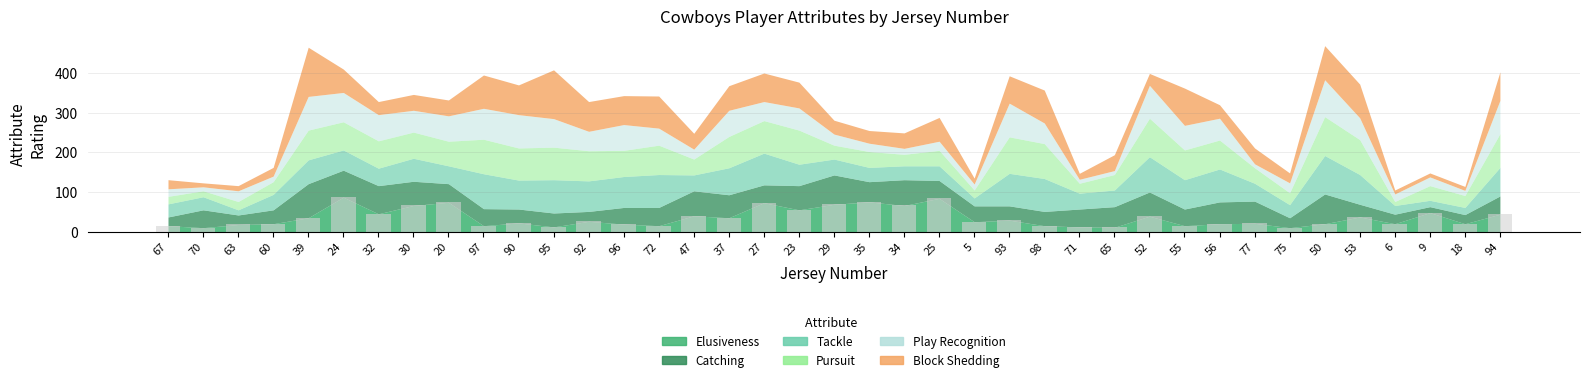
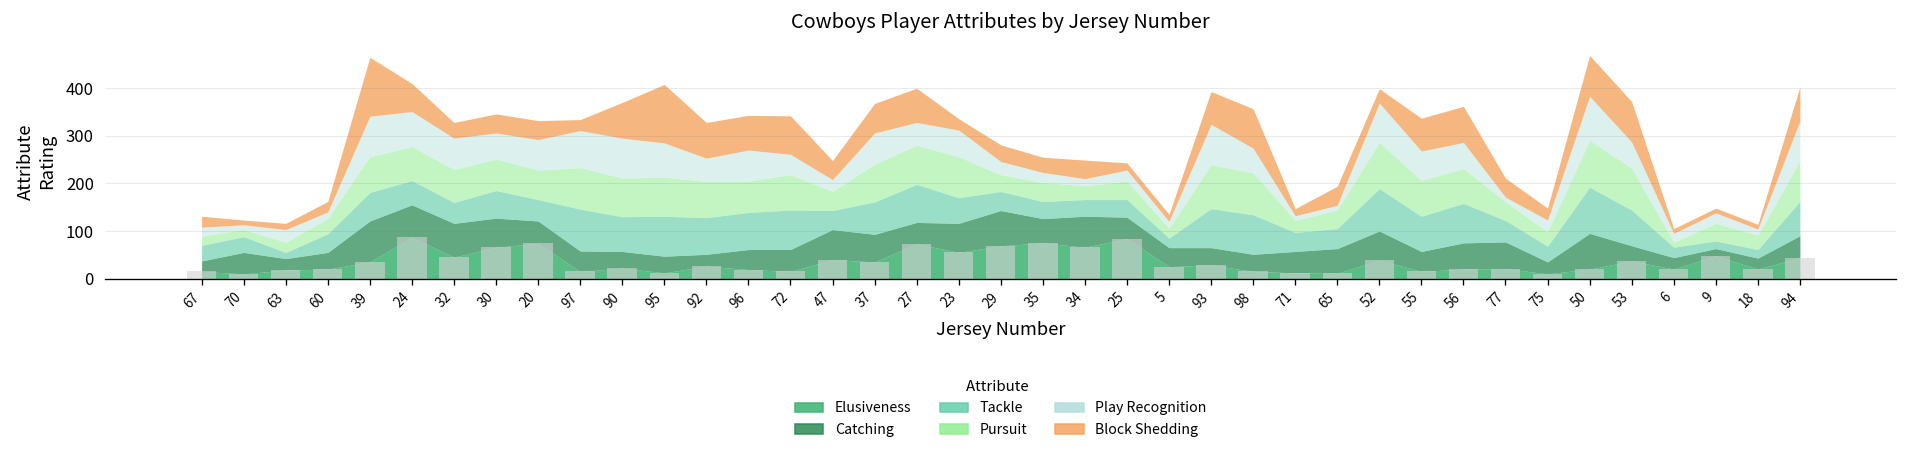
  {
    "Block Shedding": {
      "67": 20,
      "70": 10,
      "63": 10,
      "60": 20,
      "39": 120,
      "24": 60,
      "32": 30,
      "30": 40,
      "20": 40,
-     "97": 80,
+     "97": 20,
      "90": 80,
      "95": 120,
      "92": 80,
      "96": 70,
      "72": 80,
      "47": 40,
      "37": 60,
      "27": 70,
-     "23": 70,
+     "23": 20,
      "29": 40,
      "35": 30,
      "34": 40,
-     "25": 60,
+     "25": 20,
      "5": 20,
      "93": 70,
      "98": 80,
      "71": 20,
      "65": 40,
      "52": 30,
-     "55": 90,
-     "56": 30,
+     "55": 70,
+     "56": 80,
      "77": 40,
      "75": 30,
      "50": 90,
      "53": 90,
      "6": 10,
      "9": 10,
      "18": 10,
      "94": 70
    }
  }
